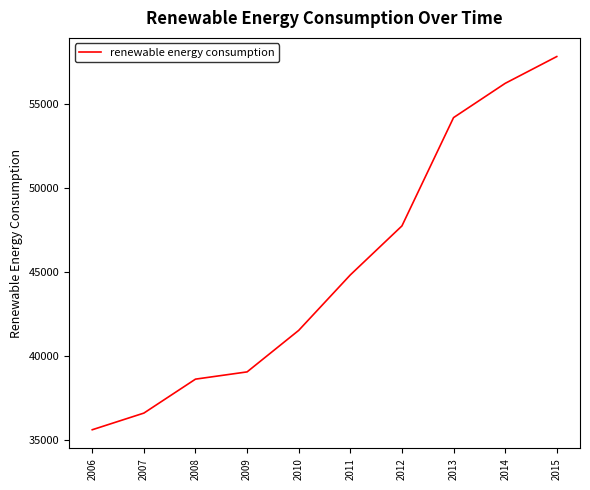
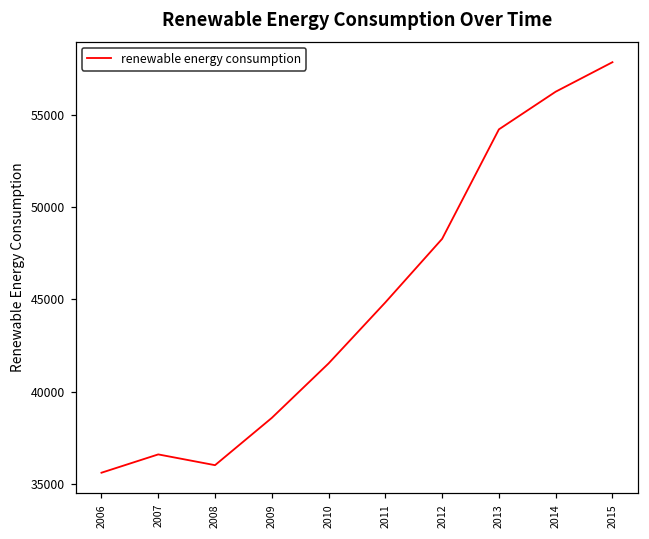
  {
    "2006": 35600,
    "2007": 36600,
-   "2008": 38600,
-   "2009": 39100,
+   "2008": 36000,
+   "2009": 38600,
    "2010": 41500,
    "2011": 44800,
-   "2012": 47800,
+   "2012": 48300,
    "2013": 54200,
    "2014": 56300,
    "2015": 57900
  }
